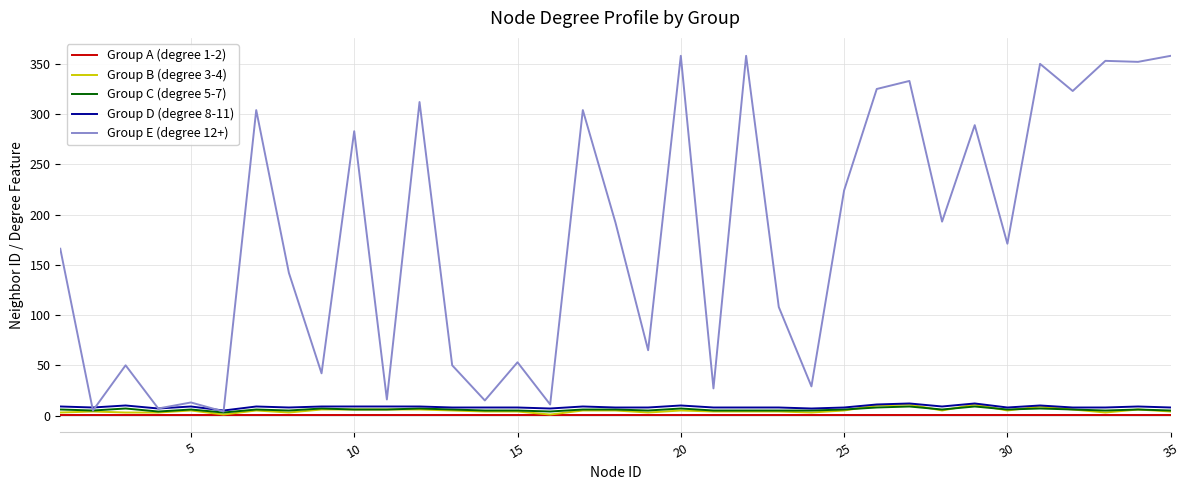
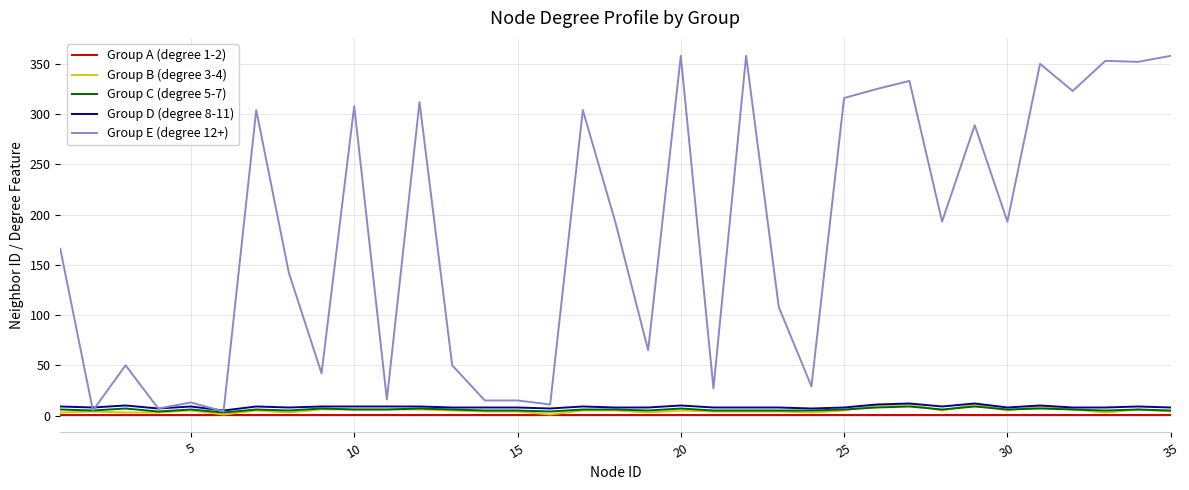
  {
    "Group A (degree 1-2)": {
      "5": 1,
      "10": 1,
      "15": 1,
      "20": 1,
      "25": 1,
      "30": 1,
      "35": 1
    },
    "Group D (degree 8-11)": {
      "5": 9,
      "10": 9,
      "15": 8,
      "20": 10,
      "35": 8
    },
    "Group E (degree 12+)": {
      "5": 13,
-     "10": 283,
-     "15": 53,
+     "10": 308,
+     "15": 15,
      "20": 358,
-     "25": 224,
-     "30": 171,
+     "25": 316,
+     "30": 193,
      "35": 358
    }
  }
